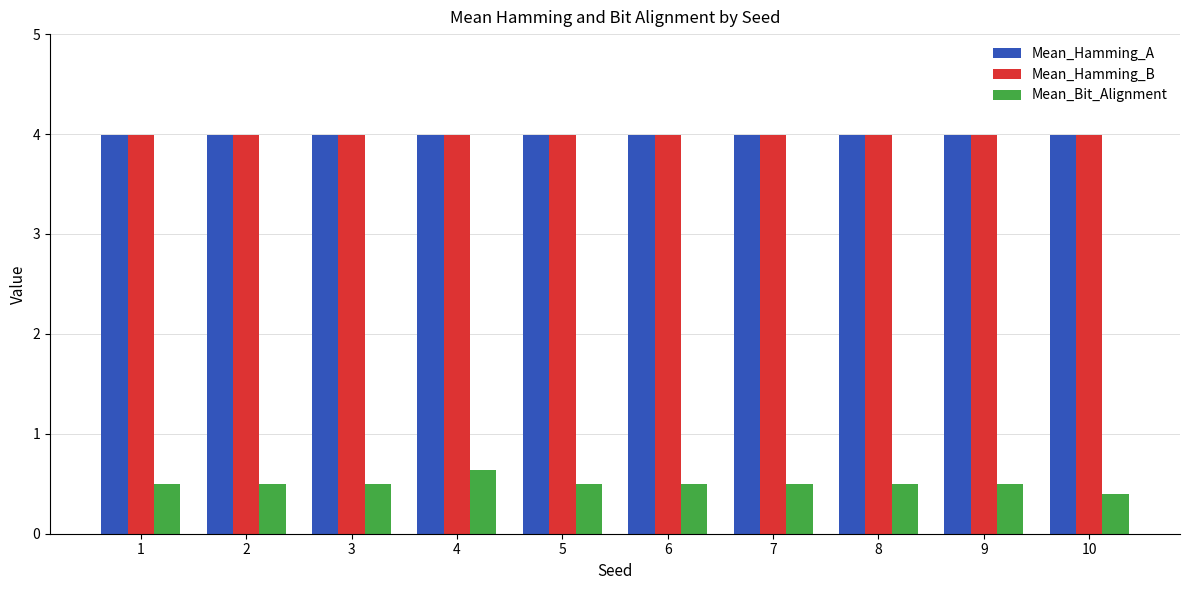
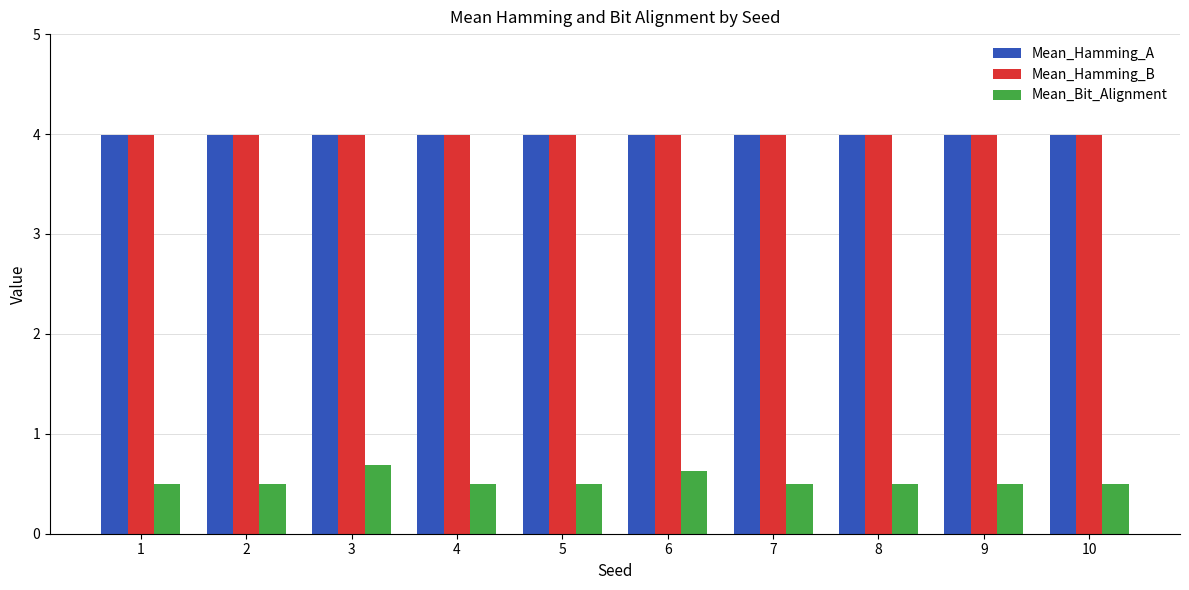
  {
    "Mean_Hamming_A": {
      "1": 4.0,
      "2": 4.0,
      "3": 4.0,
      "4": 4.0,
      "5": 4.0,
      "6": 4.0,
      "7": 4.0,
      "8": 4.0,
      "9": 4.0,
      "10": 4.0
    },
    "Mean_Hamming_B": {
      "1": 4.0,
      "2": 4.0,
      "3": 4.0,
      "4": 4.0,
      "5": 4.0,
      "6": 4.0,
      "7": 4.0,
      "8": 4.0,
      "9": 4.0,
      "10": 4.0
    },
    "Mean_Bit_Alignment": {
      "1": 0.5,
      "2": 0.5,
-     "3": 0.5,
-     "4": 0.6,
+     "3": 0.7,
+     "4": 0.5,
      "5": 0.5,
-     "6": 0.5,
+     "6": 0.6,
      "7": 0.5,
      "8": 0.5,
      "9": 0.5,
-     "10": 0.4
+     "10": 0.5
    }
  }
